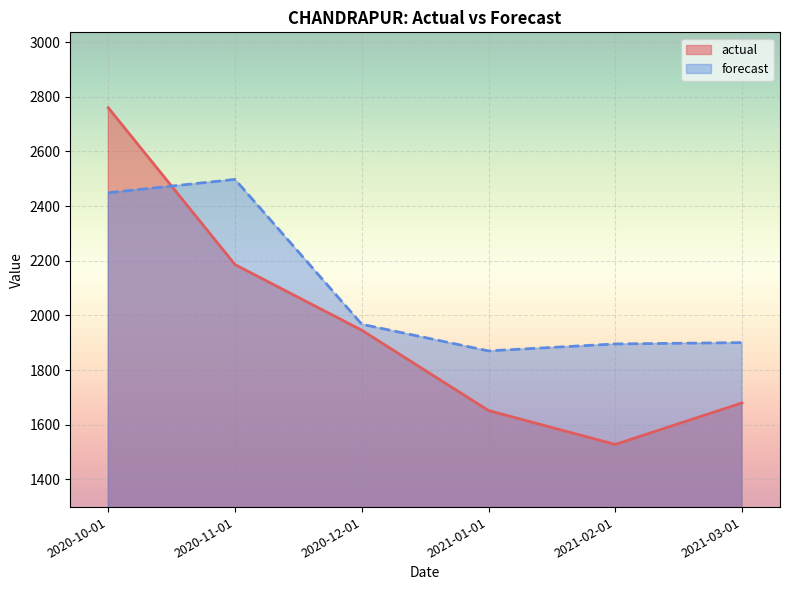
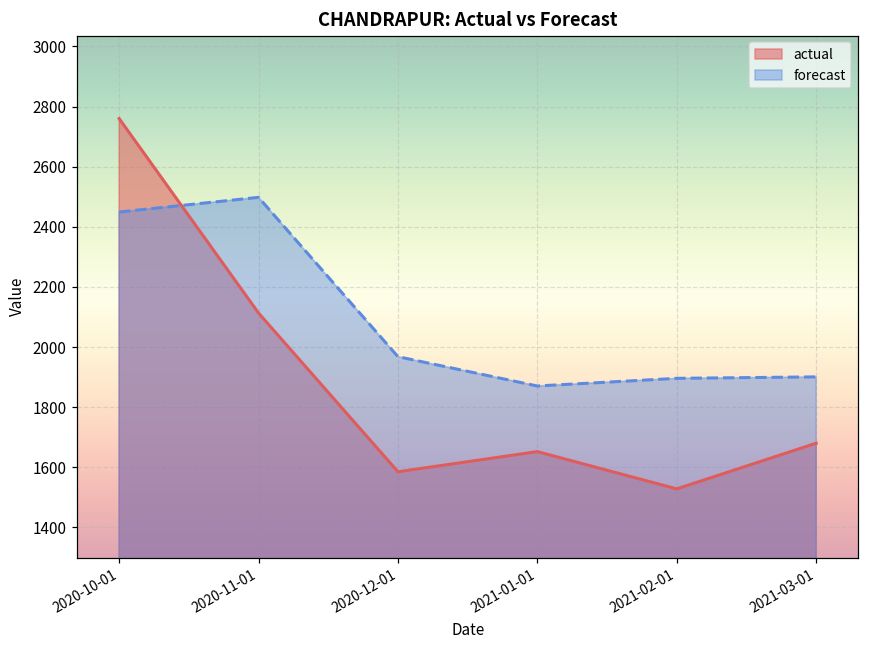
  {
    "actual": {
      "2020-10-01": 2760,
-     "2020-11-01": 2190,
-     "2020-12-01": 1950,
+     "2020-11-01": 2110,
+     "2020-12-01": 1590,
      "2021-01-01": 1650,
      "2021-02-01": 1530,
      "2021-03-01": 1680
    },
    "forecast": {
      "2020-10-01": 2450,
      "2020-11-01": 2500,
      "2020-12-01": 1970,
      "2021-01-01": 1870,
      "2021-02-01": 1900,
      "2021-03-01": 1900
    }
  }
